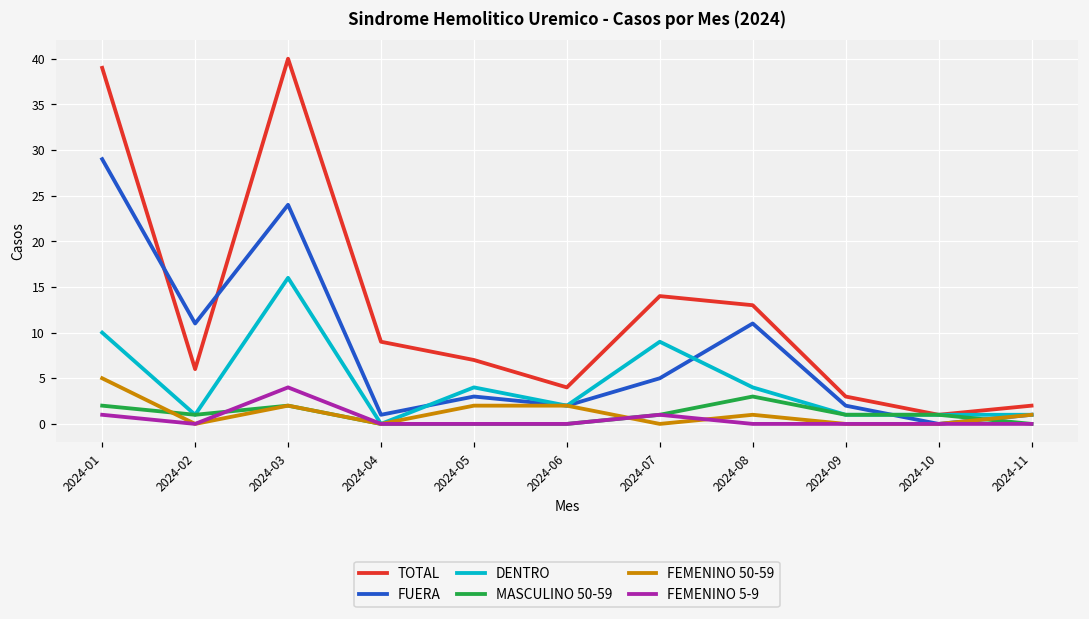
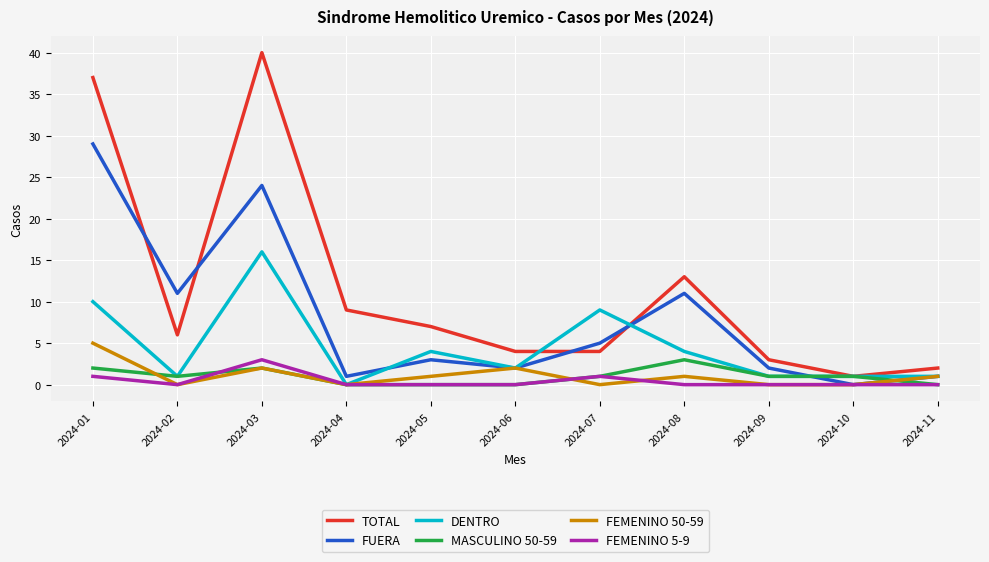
  {
    "TOTAL": {
-     "2024-01": 39,
+     "2024-01": 37,
      "2024-02": 6,
      "2024-03": 40,
      "2024-04": 9,
      "2024-05": 7,
      "2024-06": 4,
-     "2024-07": 14,
+     "2024-07": 4,
      "2024-08": 13,
      "2024-09": 3,
      "2024-11": 2
    },
    "FUERA": {
      "2024-01": 29,
      "2024-02": 11,
      "2024-03": 24,
      "2024-04": 1,
      "2024-05": 3,
      "2024-07": 5,
      "2024-08": 11,
      "2024-09": 2
    },
    "DENTRO": {
      "2024-01": 10,
      "2024-03": 16,
      "2024-05": 4,
      "2024-07": 9,
      "2024-08": 4
    },
    "MASCULINO 50-59": {
      "2024-01": 2,
      "2024-08": 3
    },
    "FEMENINO 50-59": {
      "2024-01": 5,
-     "2024-05": 2,
+     "2024-05": 1,
      "2024-07": 0,
      "2024-08": 1
    },
    "FEMENINO 5-9": {
      "2024-01": 1,
-     "2024-03": 4,
+     "2024-03": 3,
      "2024-08": 0
    }
  }
